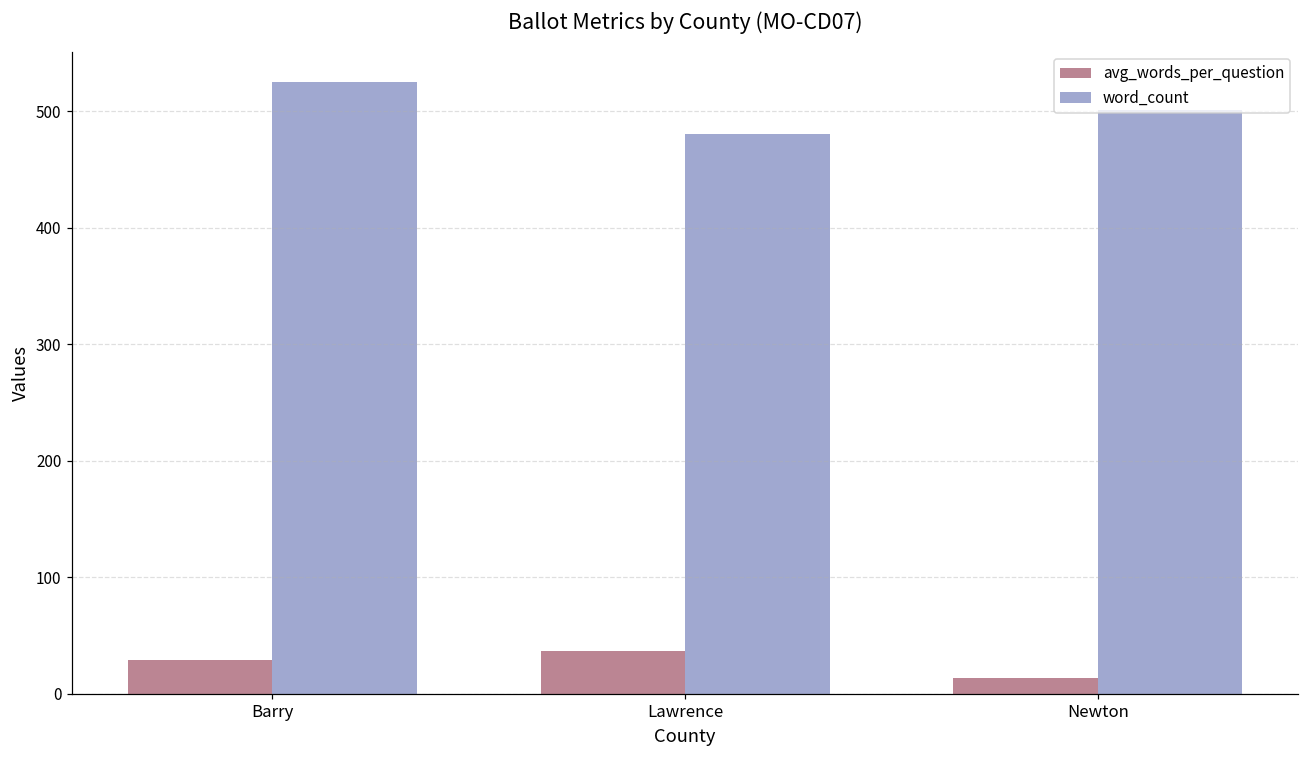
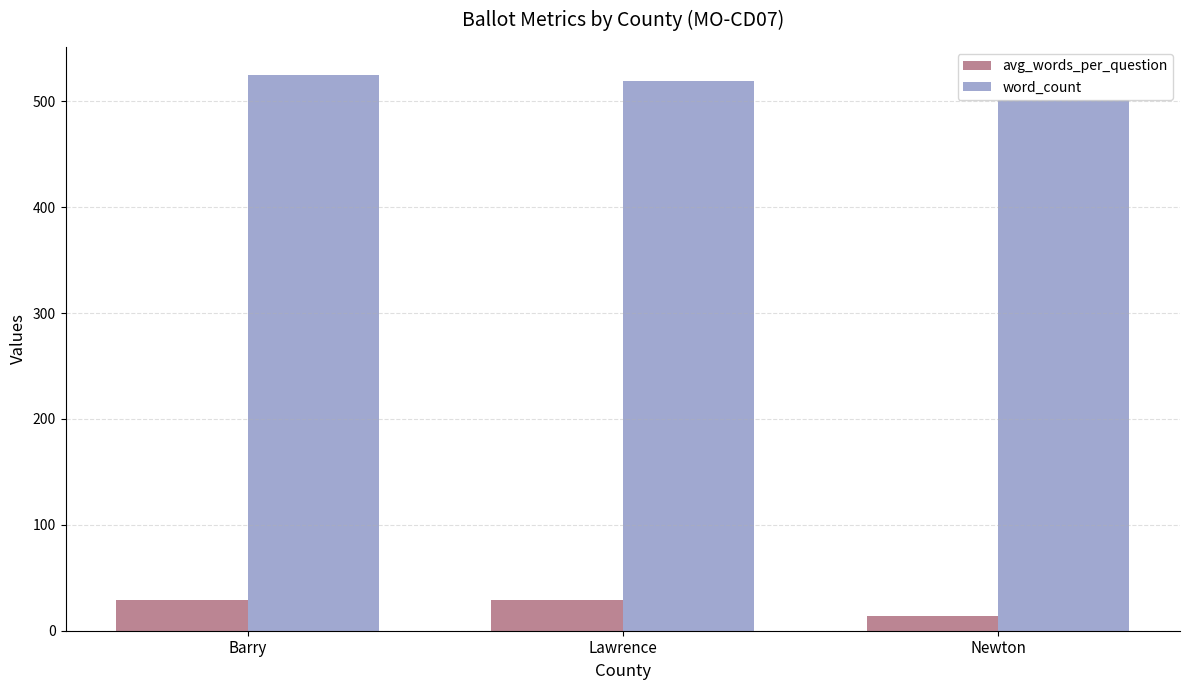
  {
    "avg_words_per_question": {
      "Barry": 29,
-     "Lawrence": 37,
+     "Lawrence": 29,
      "Newton": 14
    },
    "word_count": {
      "Barry": 525,
-     "Lawrence": 481,
+     "Lawrence": 519,
      "Newton": 501
    }
  }
